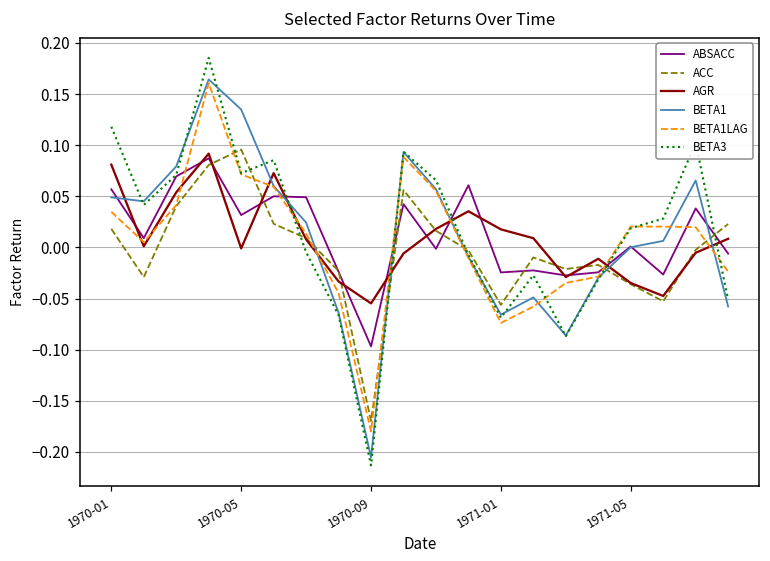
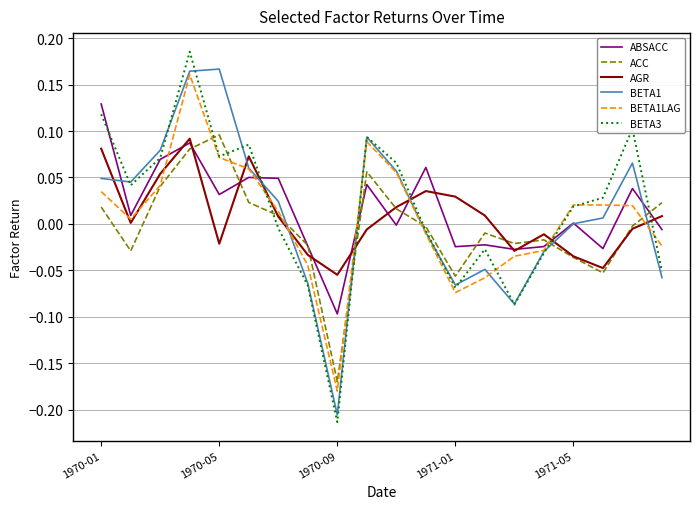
  {
    "ABSACC": {
-     "1970-01": 0.06,
+     "1970-01": 0.13,
      "1970-05": 0.03,
      "1970-09": -0.10,
      "1971-01": -0.02
    },
    "ACC": {
      "1970-01": 0.02,
      "1970-05": 0.10,
      "1970-09": -0.17,
      "1971-01": -0.06
    },
    "AGR": {
      "1970-01": 0.08,
-     "1970-05": 0.00,
+     "1970-05": -0.02,
      "1970-09": -0.05,
-     "1971-01": 0.02
+     "1971-01": 0.03
    },
    "BETA1": {
      "1970-01": 0.05,
-     "1970-05": 0.13,
+     "1970-05": 0.17,
      "1970-09": -0.21,
      "1971-01": -0.07
    },
    "BETA1LAG": {
      "1970-01": 0.03,
      "1970-09": -0.18,
      "1971-01": -0.07
    },
    "BETA3": {
      "1970-01": 0.12,
      "1970-09": -0.21,
      "1971-01": -0.07
    }
  }
